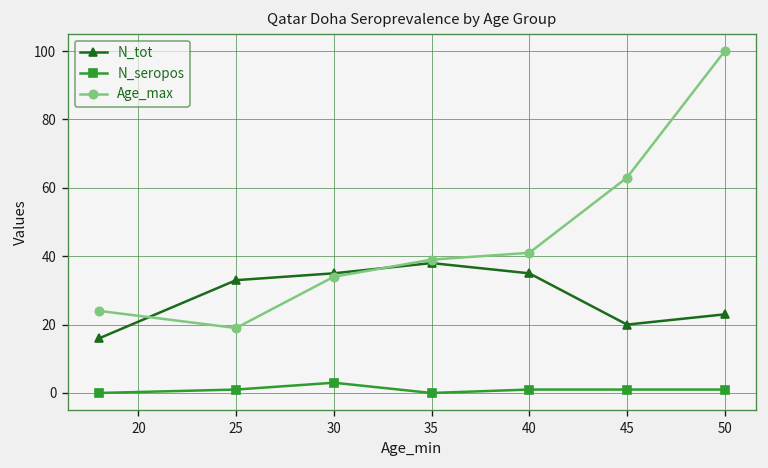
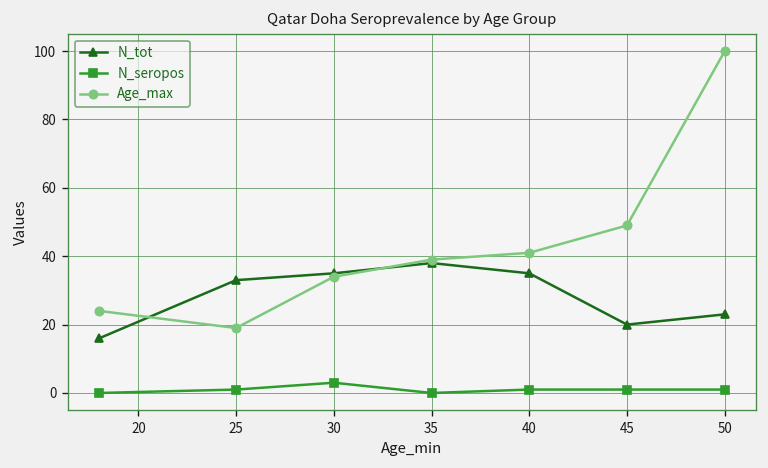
  {
    "Age_max": {
      "25": 19,
      "30": 34,
      "35": 39,
      "40": 41,
-     "45": 63,
+     "45": 49,
      "50": 100
    }
  }
